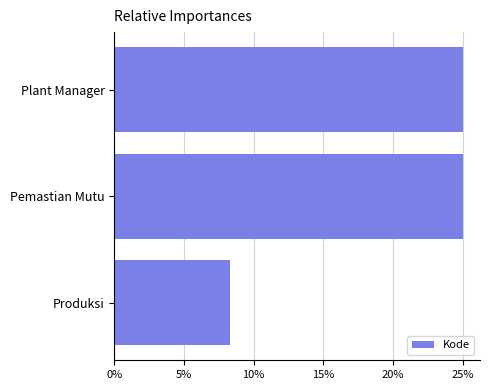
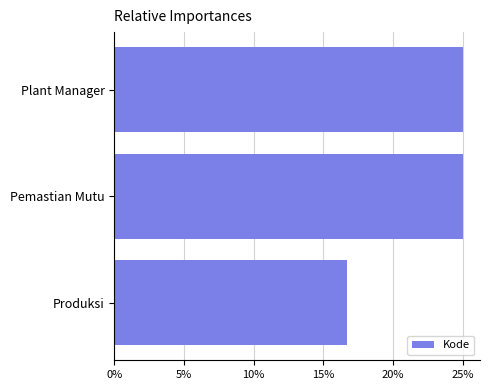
  {
    "Plant Manager": "25.0%",
    "Pemastian Mutu": "25.0%",
-   "Produksi": "8.3%"
+   "Produksi": "16.7%"
  }
